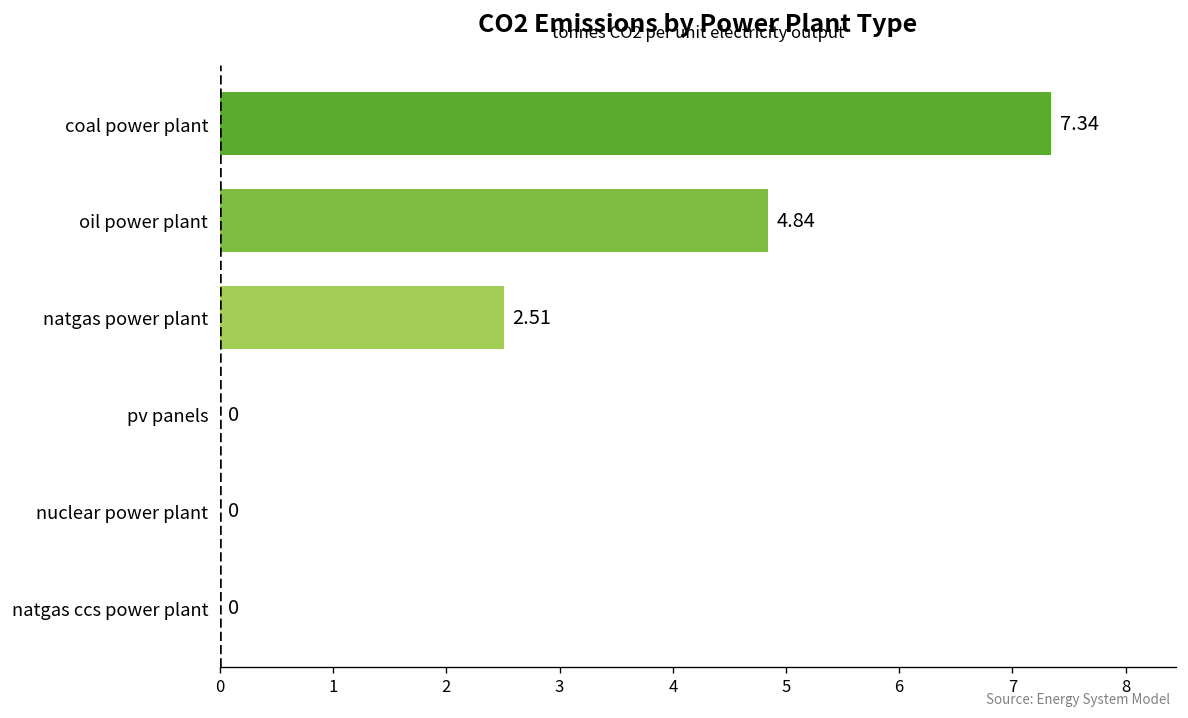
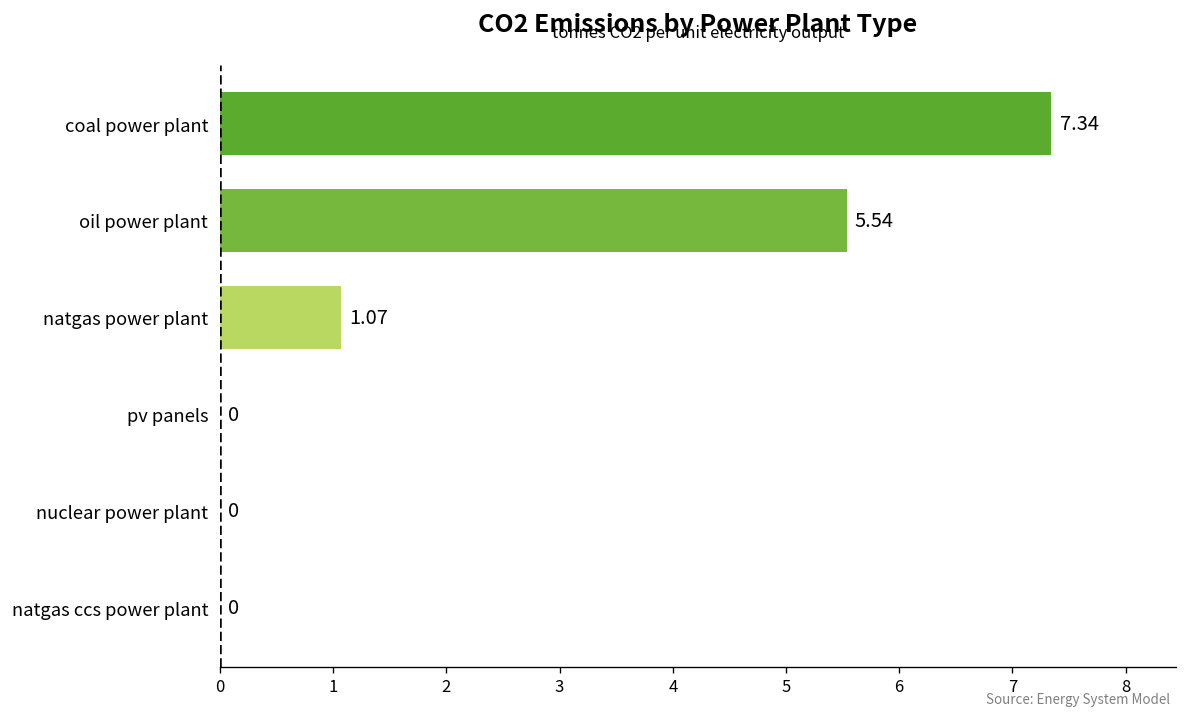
  {
    "coal power plant": 7.34,
-   "oil power plant": 4.84,
-   "natgas power plant": 2.51,
+   "oil power plant": 5.54,
+   "natgas power plant": 1.07,
    "pv panels": 0,
    "nuclear power plant": 0,
    "natgas ccs power plant": 0
  }
